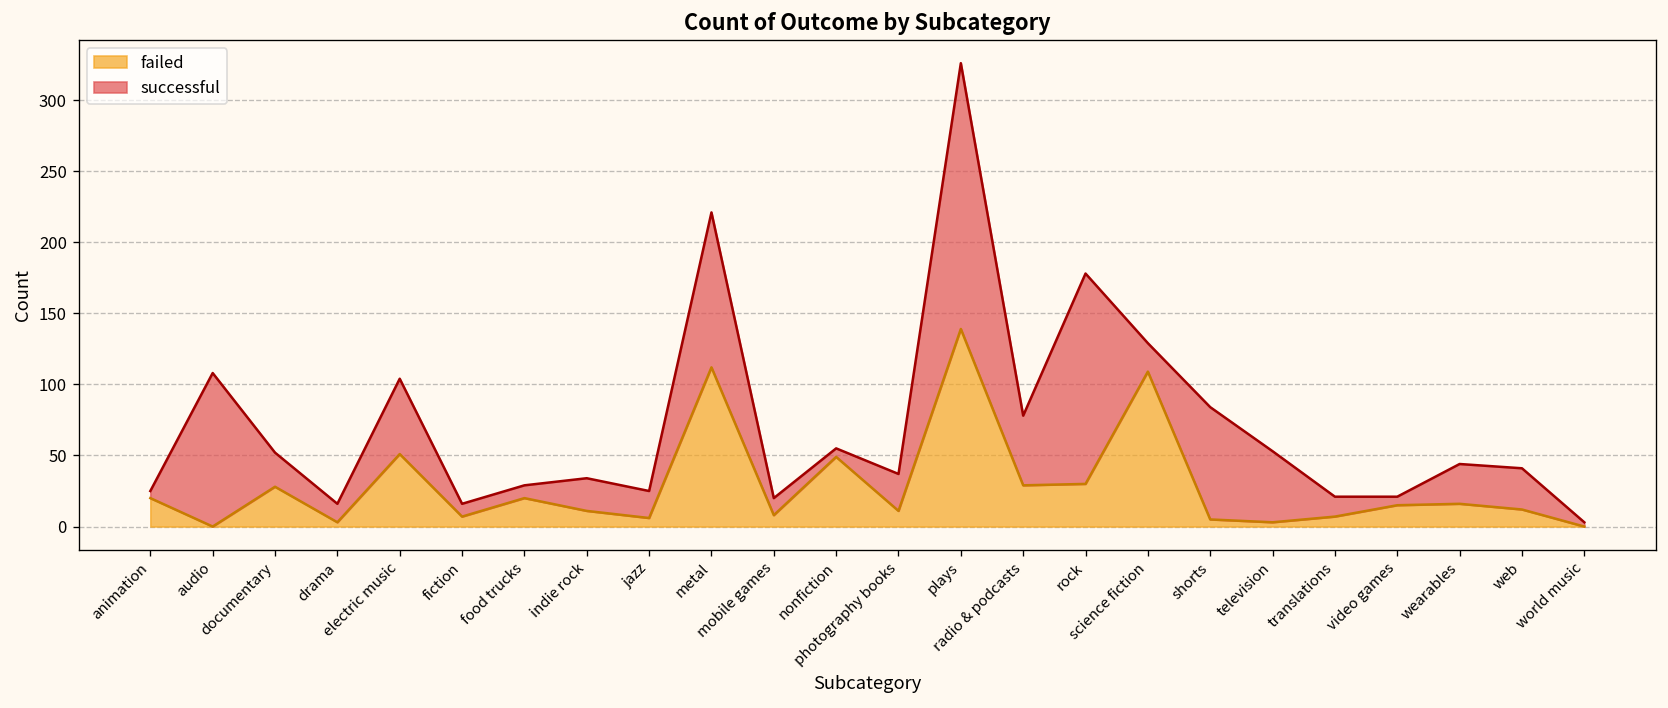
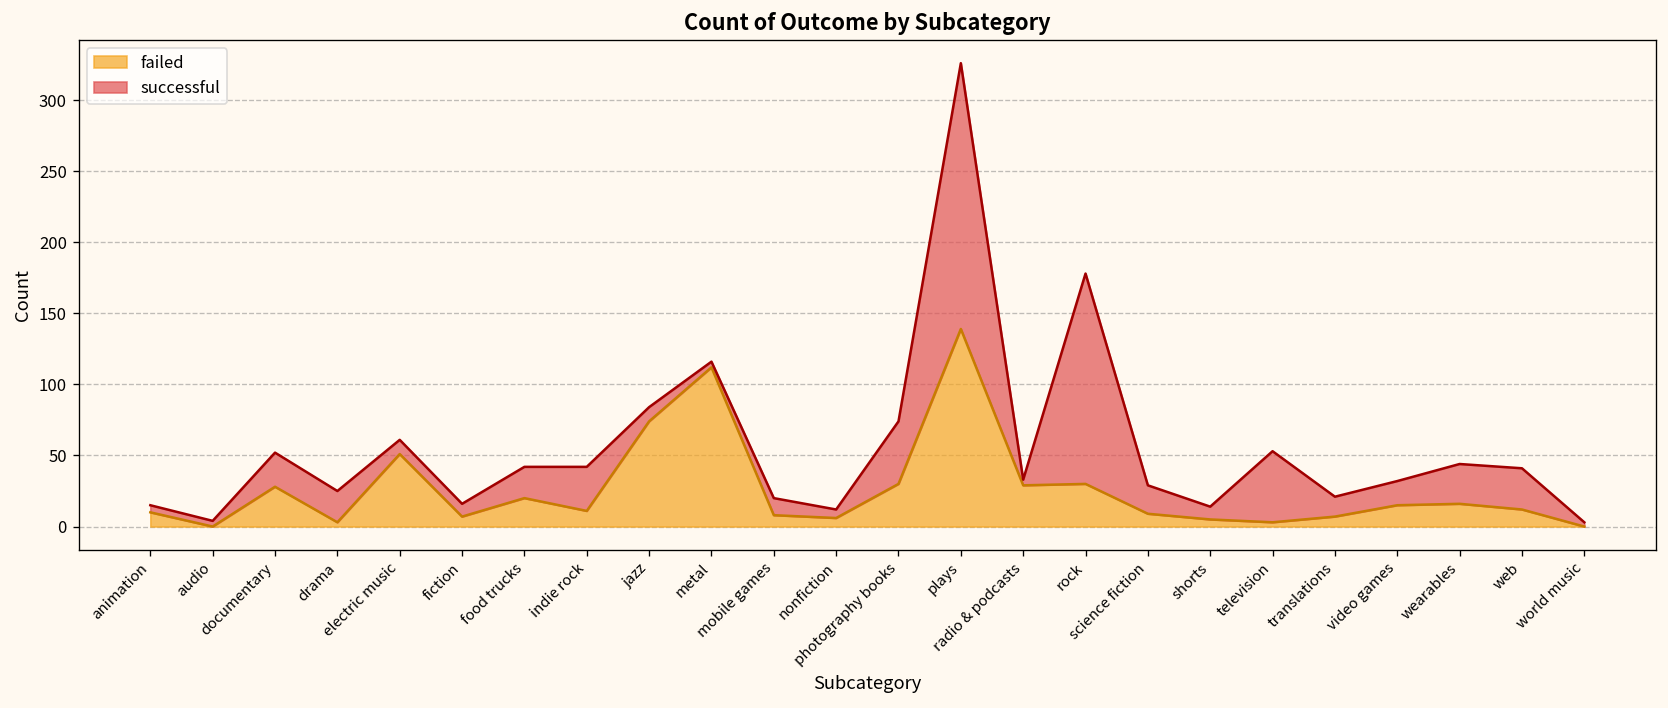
  {
    "failed": {
-     "animation": 20,
+     "animation": 10,
      "audio": 0,
      "documentary": 28,
      "drama": 3,
      "electric music": 51,
      "fiction": 7,
      "food trucks": 20,
      "indie rock": 11,
-     "jazz": 6,
+     "jazz": 74,
      "metal": 112,
      "mobile games": 8,
-     "nonfiction": 49,
-     "photography books": 11,
+     "nonfiction": 6,
+     "photography books": 30,
      "plays": 139,
      "radio & podcasts": 29,
      "rock": 30,
-     "science fiction": 109,
+     "science fiction": 9,
      "shorts": 5,
      "television": 3,
      "translations": 7,
      "video games": 15,
      "wearables": 16,
      "web": 12,
      "world music": 0
    },
    "successful": {
      "animation": 5,
-     "audio": 108,
+     "audio": 4,
      "documentary": 24,
-     "drama": 13,
-     "electric music": 53,
+     "drama": 22,
+     "electric music": 10,
      "fiction": 9,
-     "food trucks": 9,
-     "indie rock": 23,
-     "jazz": 19,
-     "metal": 109,
+     "food trucks": 22,
+     "indie rock": 31,
+     "jazz": 10,
+     "metal": 4,
      "mobile games": 12,
      "nonfiction": 6,
-     "photography books": 26,
+     "photography books": 44,
      "plays": 187,
-     "radio & podcasts": 49,
+     "radio & podcasts": 4,
      "rock": 148,
      "science fiction": 20,
-     "shorts": 79,
+     "shorts": 9,
      "television": 50,
      "translations": 14,
-     "video games": 6,
+     "video games": 17,
      "wearables": 28,
      "web": 29,
      "world music": 3
    }
  }
